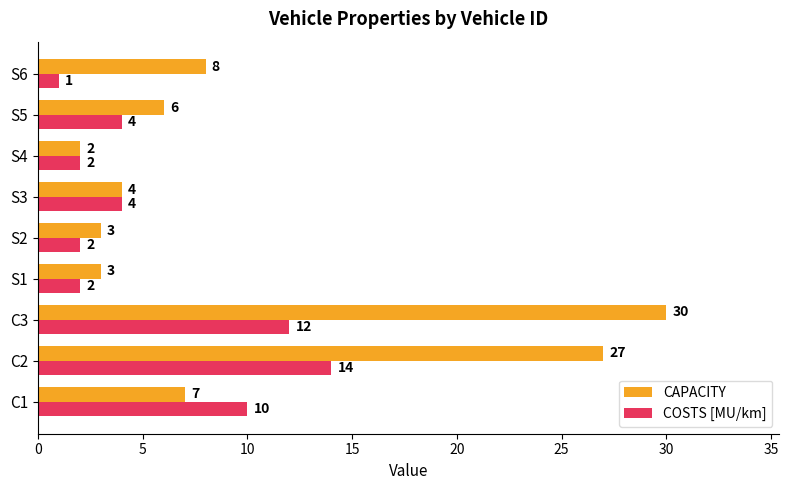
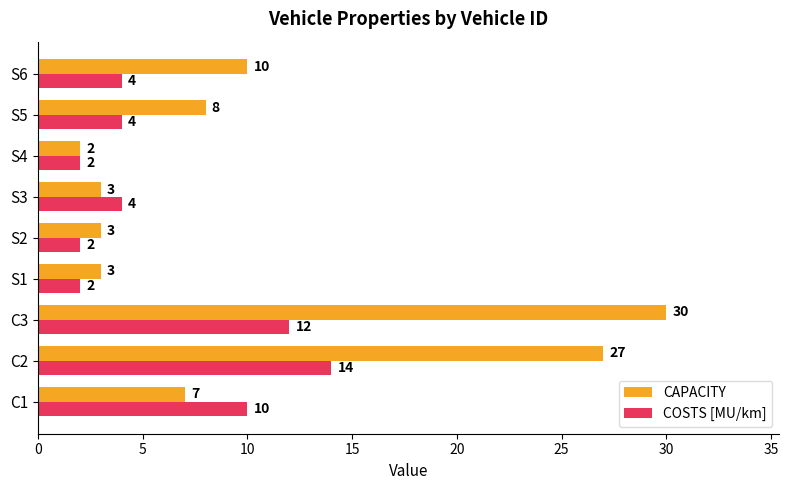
  {
    "CAPACITY": {
-     "S6": 8,
-     "S5": 6,
+     "S6": 10,
+     "S5": 8,
      "S4": 2,
-     "S3": 4,
+     "S3": 3,
      "S2": 3,
      "S1": 3,
      "C3": 30,
      "C2": 27,
      "C1": 7
    },
    "COSTS [MU/km]": {
-     "S6": 1,
+     "S6": 4,
      "S5": 4,
      "S4": 2,
      "S3": 4,
      "S2": 2,
      "S1": 2,
      "C3": 12,
      "C2": 14,
      "C1": 10
    }
  }
